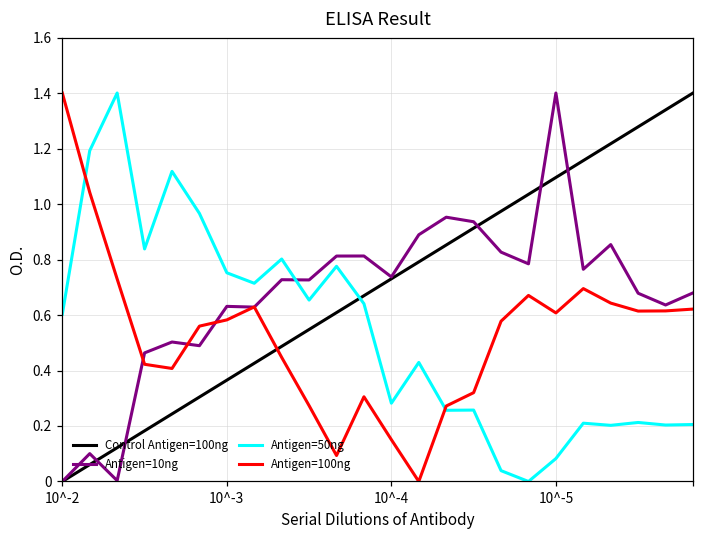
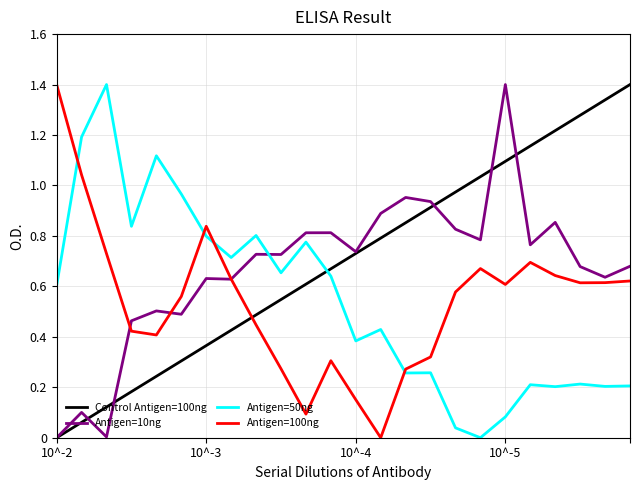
  {
    "Control Antigen=100ng": {
      "10^-3": 0.37,
      "10^-5": 1.10
    },
    "Antigen=10ng": {
      "10^-3": 0.63,
      "10^-5": 1.40
    },
    "Antigen=50ng": {
      "10^-2": 0.60,
-     "10^-3": 0.75,
-     "10^-4": 0.28,
+     "10^-3": 0.80,
+     "10^-4": 0.38,
      "10^-5": 0.08
    },
    "Antigen=100ng": {
      "10^-2": 1.40,
-     "10^-3": 0.58,
+     "10^-3": 0.84,
      "10^-4": 0.15,
      "10^-5": 0.61
    }
  }
